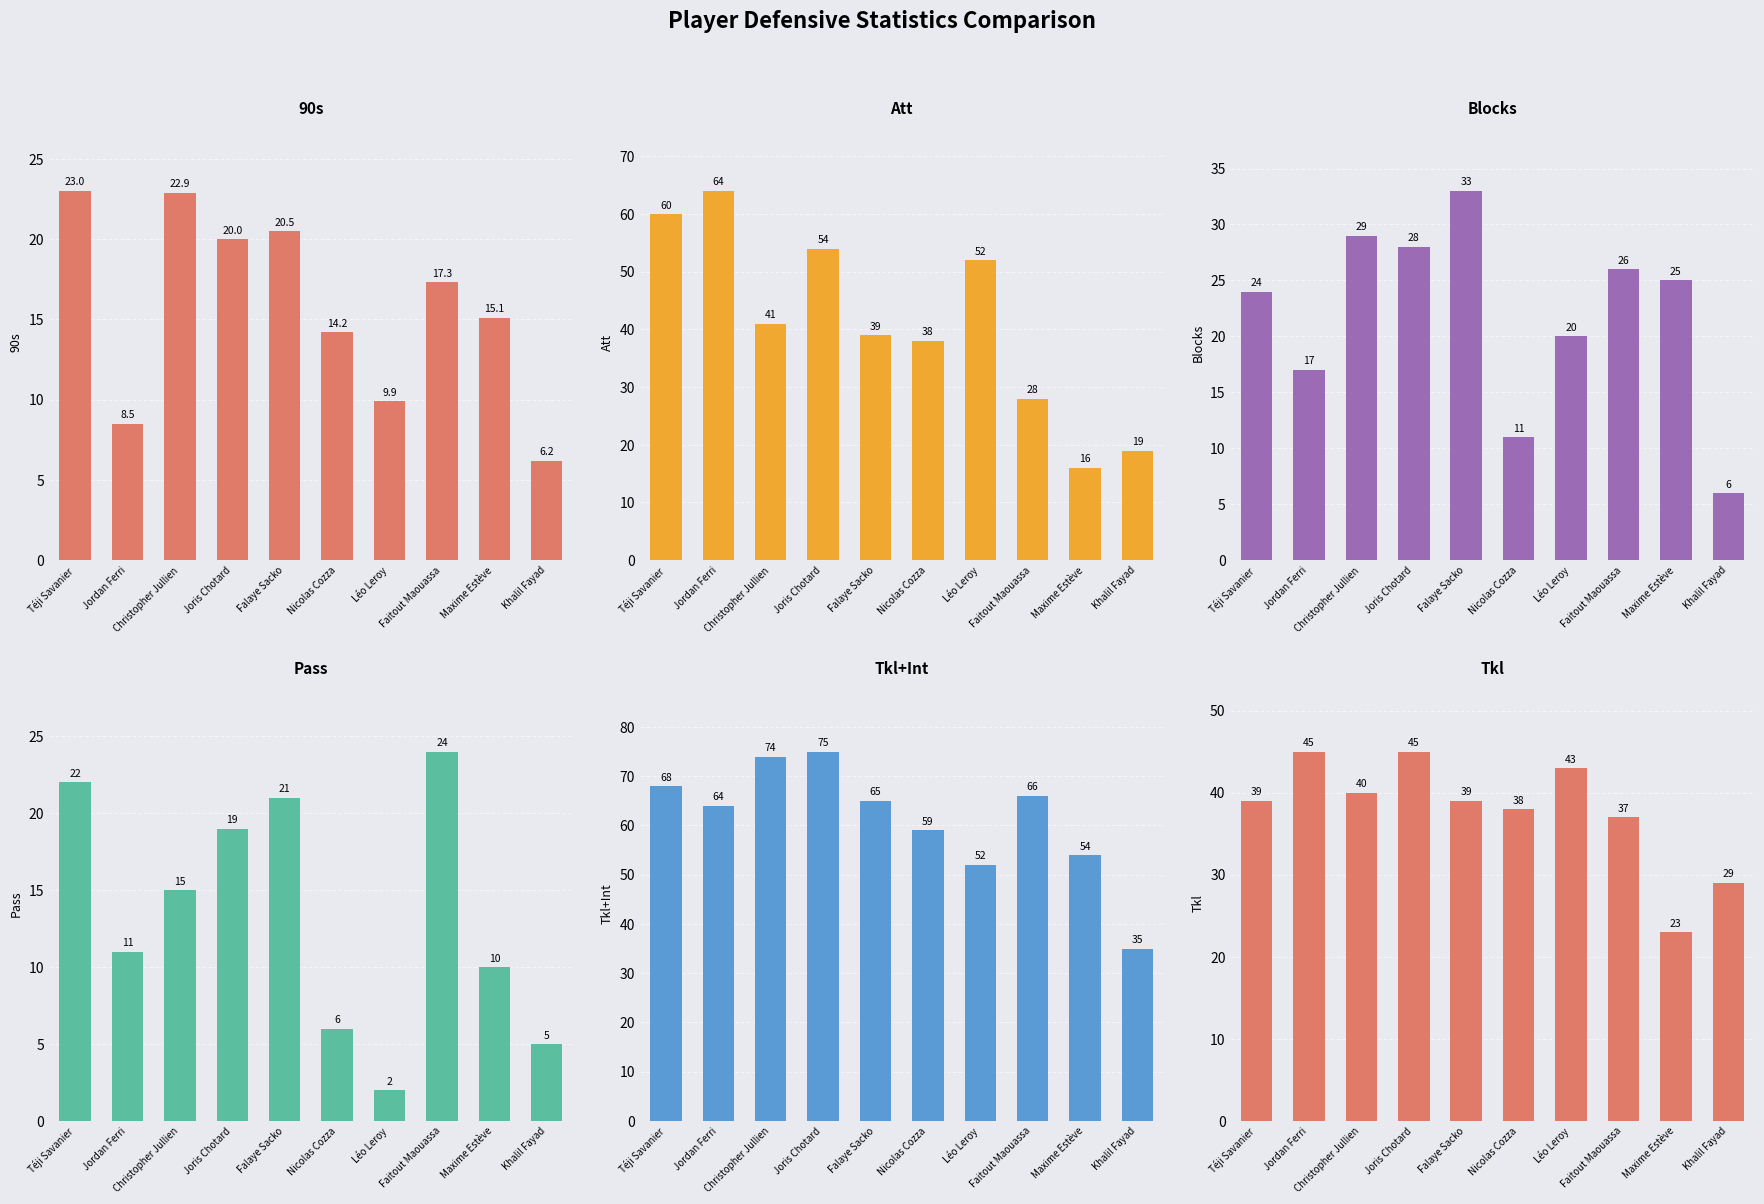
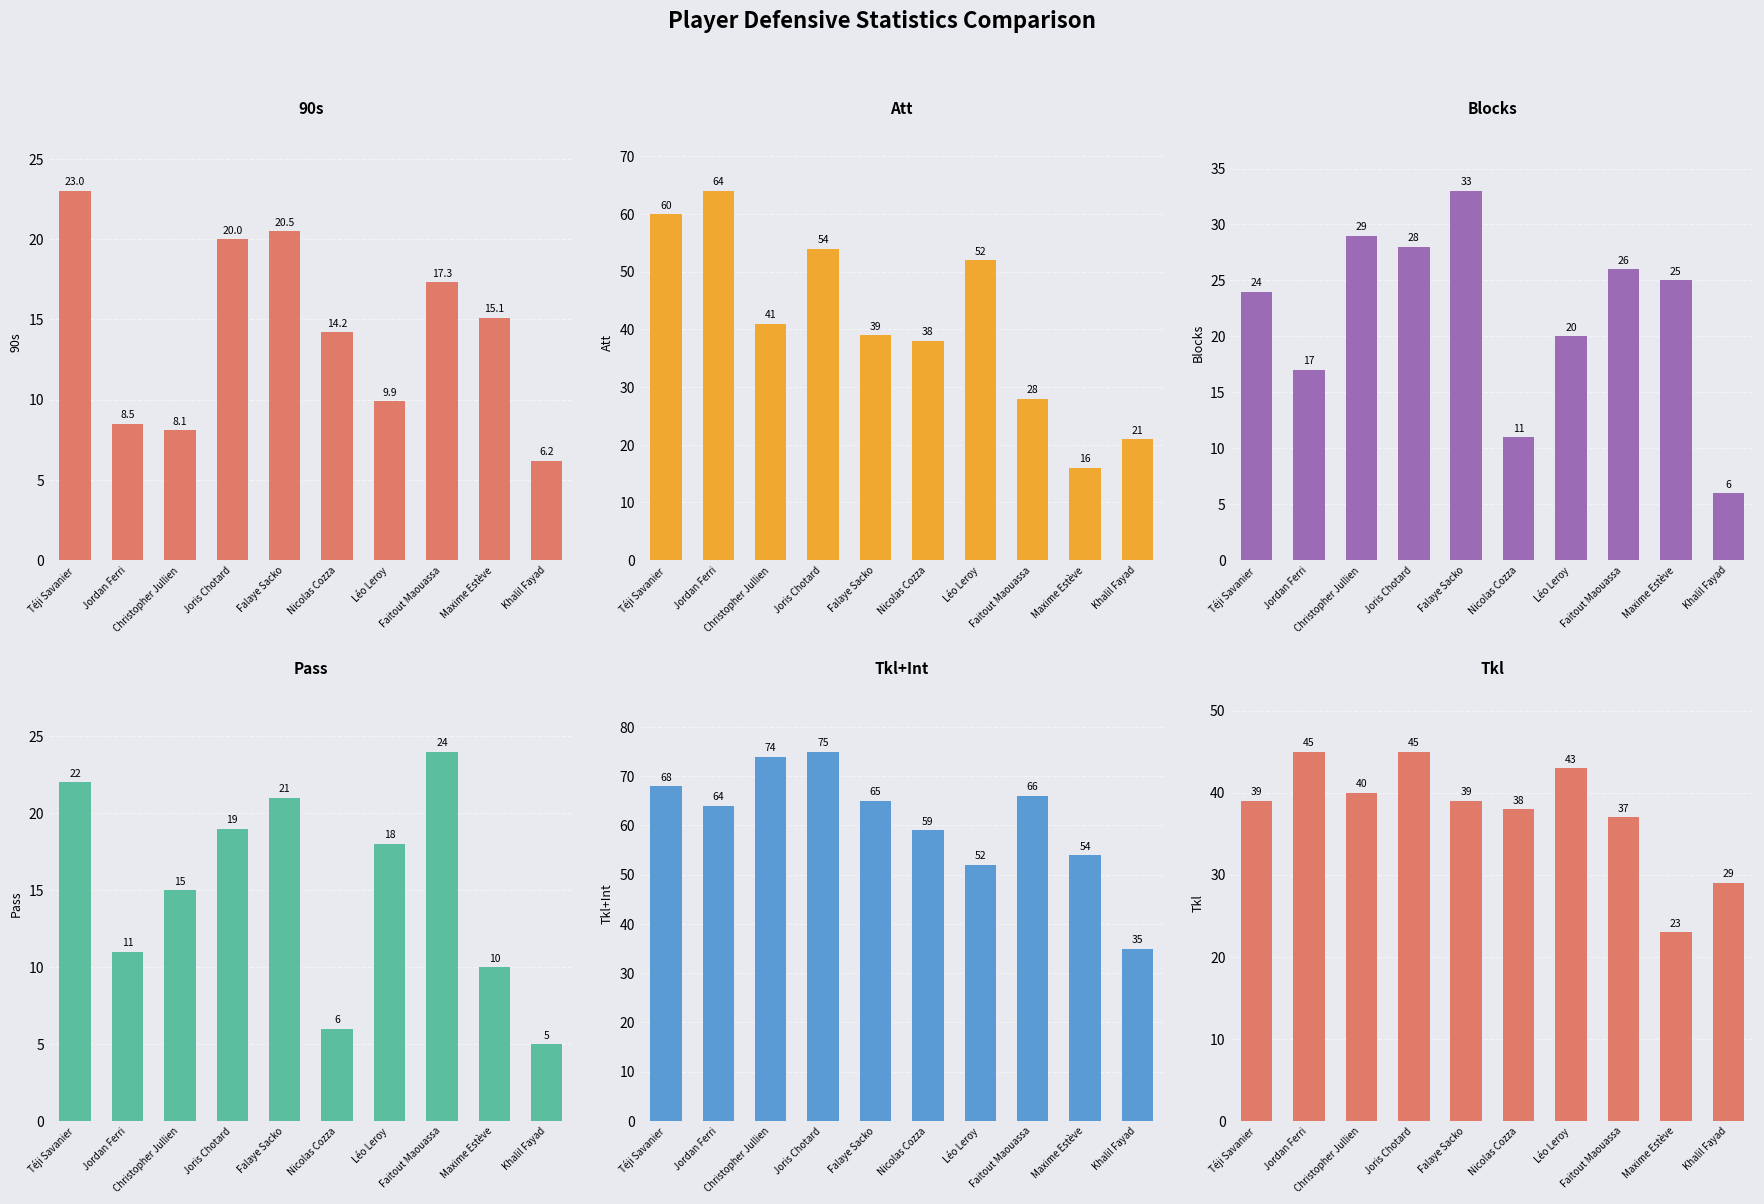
  {
    "90s": {
      "Téji Savanier": 23.0,
      "Jordan Ferri": 8.5,
-     "Christopher Jullien": 22.9,
+     "Christopher Jullien": 8.1,
      "Joris Chotard": 20.0,
      "Falaye Sacko": 20.5,
      "Nicolas Cozza": 14.2,
      "Léo Leroy": 9.9,
      "Faitout Maouassa": 17.3,
      "Maxime Estève": 15.1,
      "Khalil Fayad": 6.2
    },
    "Att": {
      "Téji Savanier": 60,
      "Jordan Ferri": 64,
      "Christopher Jullien": 41,
      "Joris Chotard": 54,
      "Falaye Sacko": 39,
      "Nicolas Cozza": 38,
      "Léo Leroy": 52,
      "Faitout Maouassa": 28,
      "Maxime Estève": 16,
-     "Khalil Fayad": 19
+     "Khalil Fayad": 21
    },
    "Blocks": {
      "Téji Savanier": 24,
      "Jordan Ferri": 17,
      "Christopher Jullien": 29,
      "Joris Chotard": 28,
      "Falaye Sacko": 33,
      "Nicolas Cozza": 11,
      "Léo Leroy": 20,
      "Faitout Maouassa": 26,
      "Maxime Estève": 25,
      "Khalil Fayad": 6
    },
    "Pass": {
      "Téji Savanier": 22,
      "Jordan Ferri": 11,
      "Christopher Jullien": 15,
      "Joris Chotard": 19,
      "Falaye Sacko": 21,
      "Nicolas Cozza": 6,
-     "Léo Leroy": 2,
+     "Léo Leroy": 18,
      "Faitout Maouassa": 24,
      "Maxime Estève": 10,
      "Khalil Fayad": 5
    },
    "Tkl+Int": {
      "Téji Savanier": 68,
      "Jordan Ferri": 64,
      "Christopher Jullien": 74,
      "Joris Chotard": 75,
      "Falaye Sacko": 65,
      "Nicolas Cozza": 59,
      "Léo Leroy": 52,
      "Faitout Maouassa": 66,
      "Maxime Estève": 54,
      "Khalil Fayad": 35
    },
    "Tkl": {
      "Téji Savanier": 39,
      "Jordan Ferri": 45,
      "Christopher Jullien": 40,
      "Joris Chotard": 45,
      "Falaye Sacko": 39,
      "Nicolas Cozza": 38,
      "Léo Leroy": 43,
      "Faitout Maouassa": 37,
      "Maxime Estève": 23,
      "Khalil Fayad": 29
    }
  }
